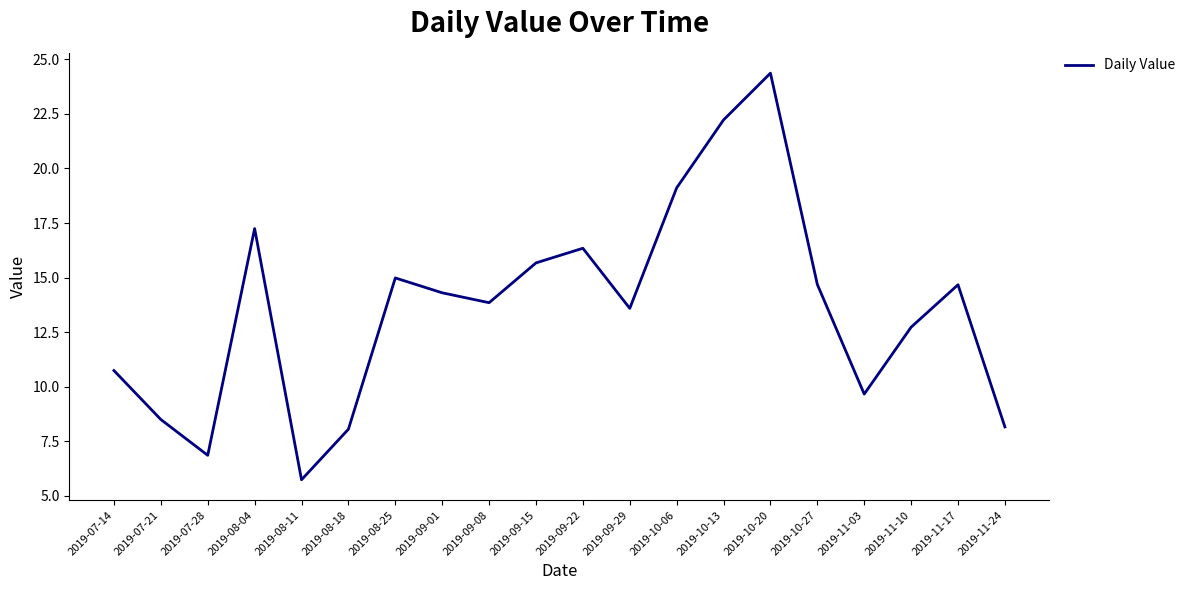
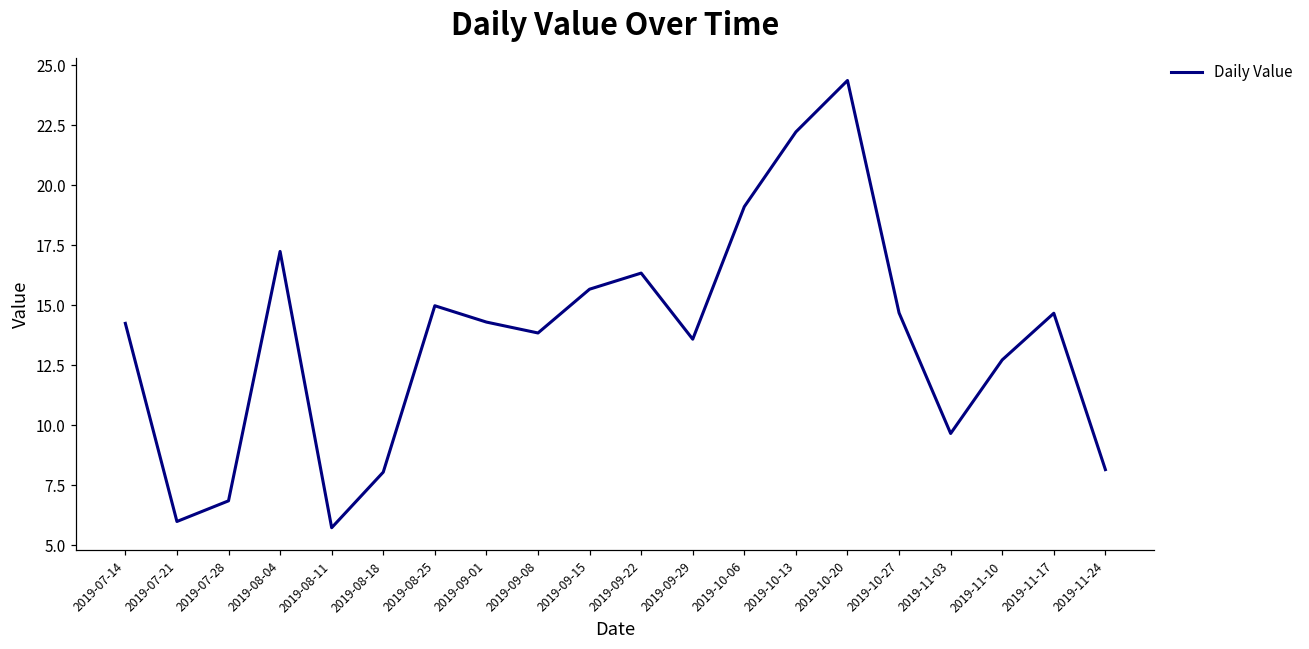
  {
-   "2019-07-14": 10.7,
-   "2019-07-21": 8.5,
+   "2019-07-14": 14.3,
+   "2019-07-21": 6.0,
    "2019-07-28": 6.9,
    "2019-08-04": 17.2,
    "2019-08-11": 5.7,
    "2019-08-18": 8.1,
    "2019-08-25": 15.0,
    "2019-09-01": 14.3,
    "2019-09-08": 13.8,
    "2019-09-15": 15.7,
    "2019-09-22": 16.3,
    "2019-09-29": 13.6,
    "2019-10-06": 19.1,
    "2019-10-13": 22.2,
    "2019-10-20": 24.4,
    "2019-10-27": 14.7,
    "2019-11-03": 9.7,
    "2019-11-10": 12.7,
    "2019-11-17": 14.7,
    "2019-11-24": 8.2
  }
